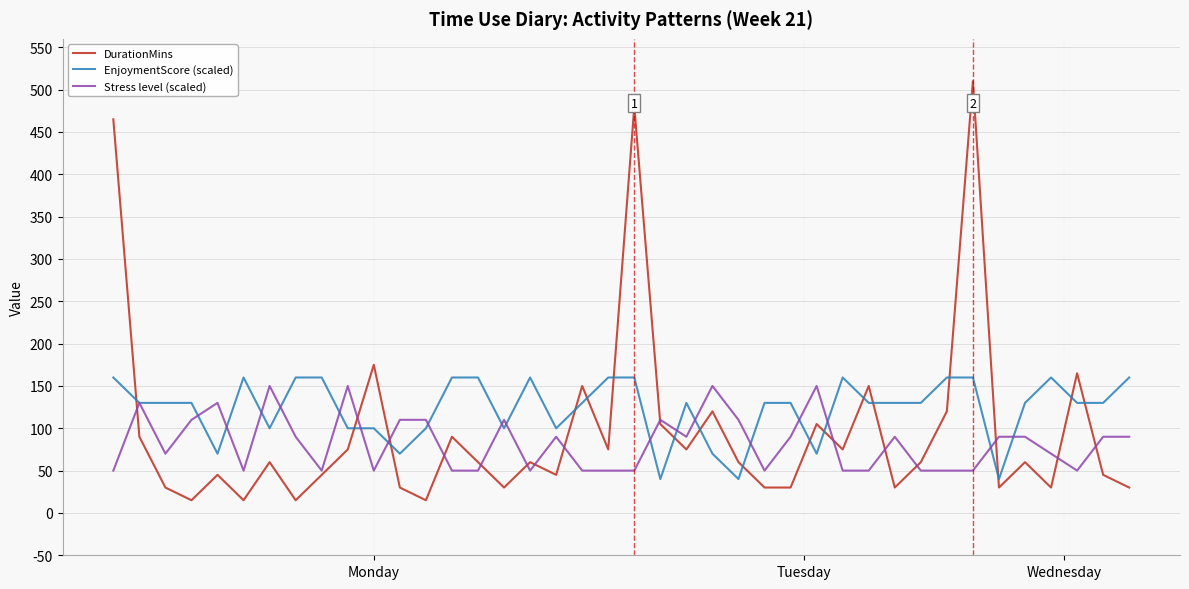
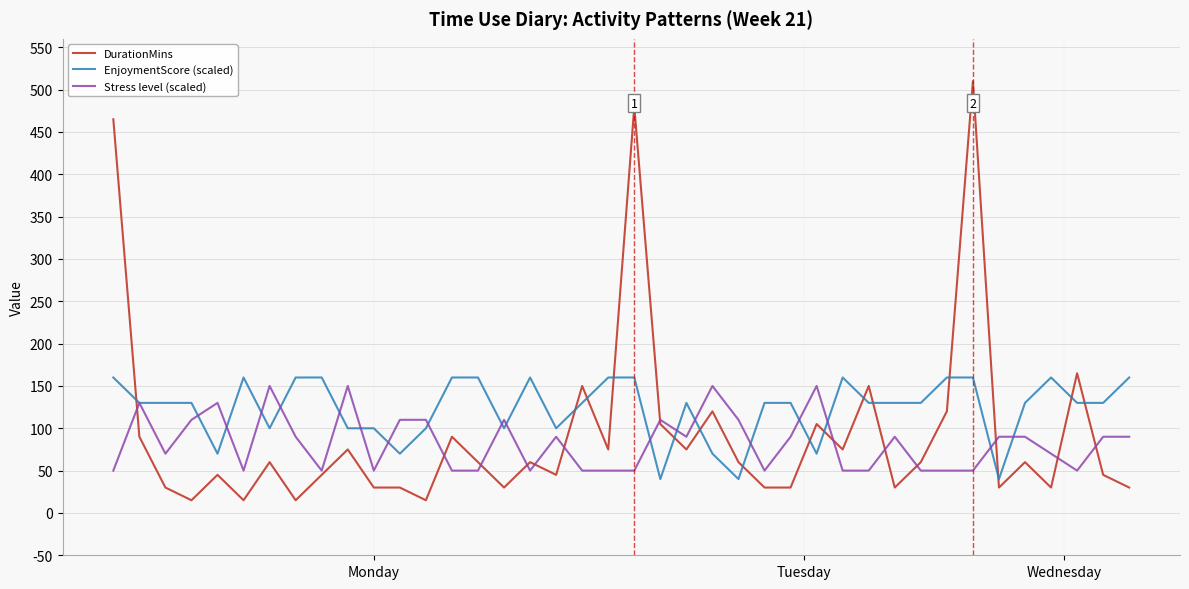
  {
    "DurationMins": {
-     "Monday": 180
+     "Monday": 30
    },
    "EnjoymentScore (scaled)": {
      "Monday": 100
    },
    "Stress level (scaled)": {
      "Monday": 50
    }
  }
